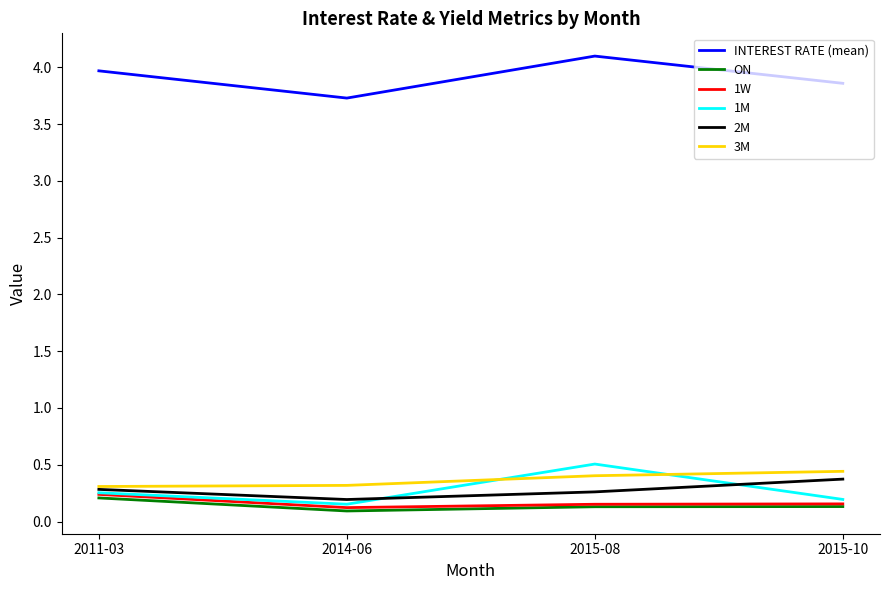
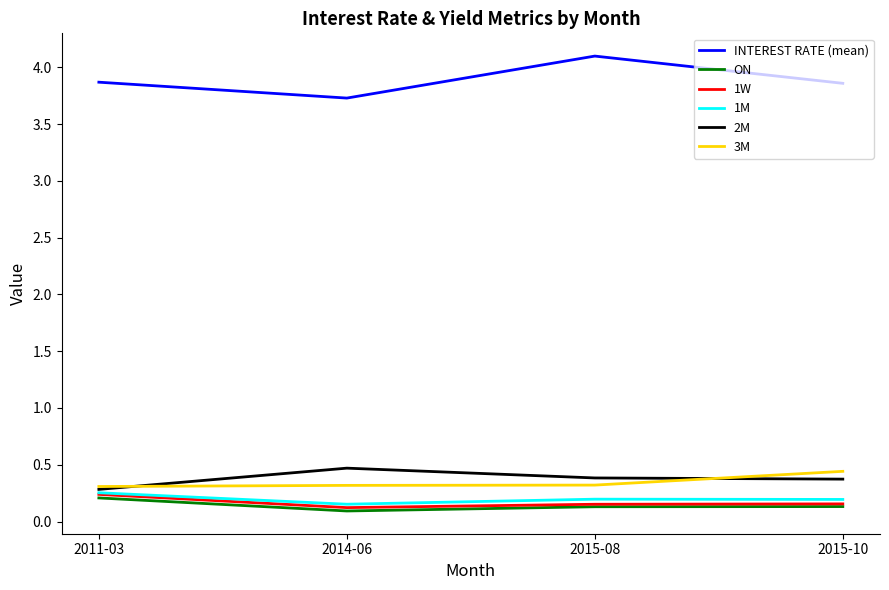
  {
    "INTEREST RATE (mean)": {
-     "2011-03": 3.97,
+     "2011-03": 3.87,
      "2014-06": 3.73,
      "2015-08": 4.10
    },
    "ON": {
      "2011-03": 0.21,
      "2014-06": 0.09,
      "2015-10": 0.13
    },
    "1W": {
      "2014-06": 0.12,
      "2015-10": 0.16
    },
    "1M": {
      "2014-06": 0.15,
-     "2015-08": 0.51,
+     "2015-08": 0.20,
      "2015-10": 0.19
    },
    "2M": {
      "2011-03": 0.28,
-     "2014-06": 0.19,
-     "2015-08": 0.26,
+     "2014-06": 0.47,
+     "2015-08": 0.38,
      "2015-10": 0.37
    },
    "3M": {
      "2011-03": 0.31,
      "2014-06": 0.32,
-     "2015-08": 0.40,
+     "2015-08": 0.32,
      "2015-10": 0.44
    }
  }
